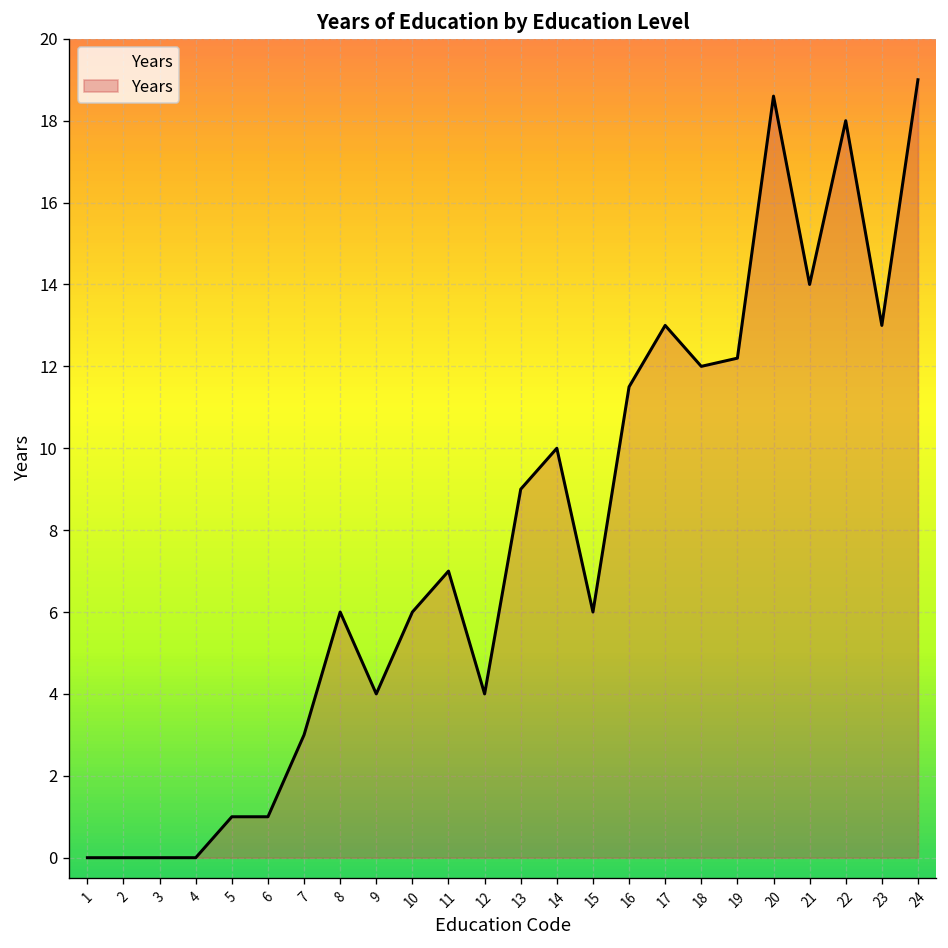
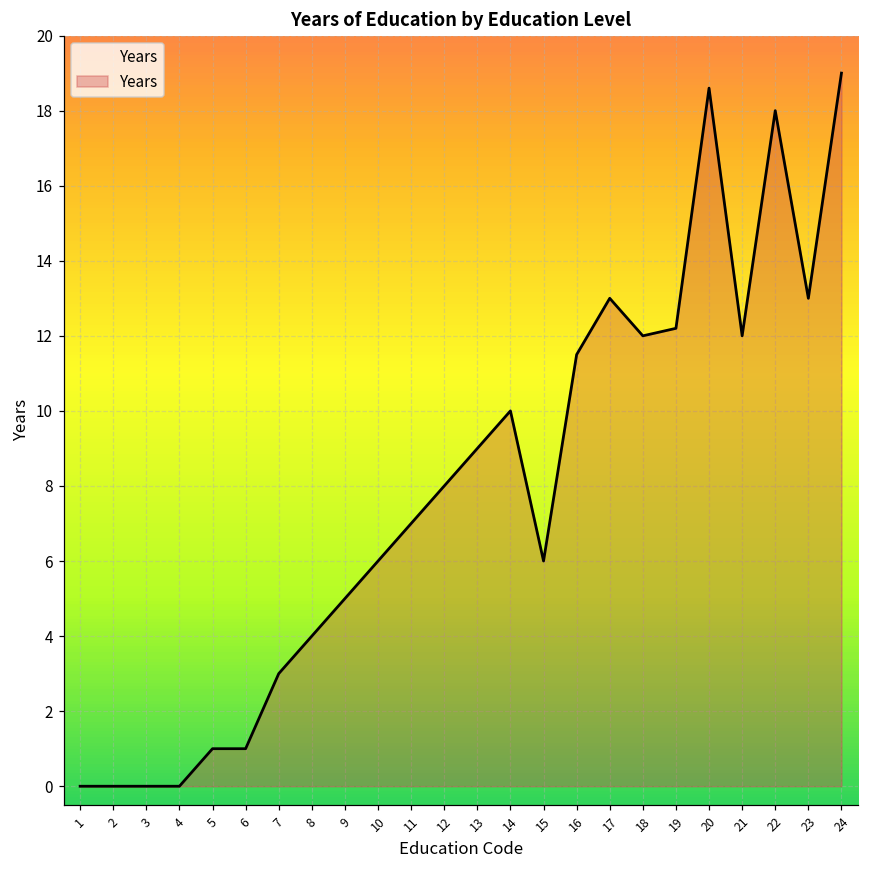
  {
    "1": 0,
    "2": 0,
    "3": 0,
    "4": 0,
    "5": 1,
    "6": 1,
    "7": 3,
-   "8": 6,
-   "9": 4,
+   "8": 4,
+   "9": 5,
    "10": 6,
    "11": 7,
-   "12": 4,
+   "12": 8,
    "13": 9,
    "14": 10,
    "15": 6,
    "16": 11.5,
    "17": 13,
    "18": 12,
    "19": 12.2,
    "20": 18.6,
-   "21": 14,
+   "21": 12,
    "22": 18,
    "23": 13,
    "24": 19
  }
